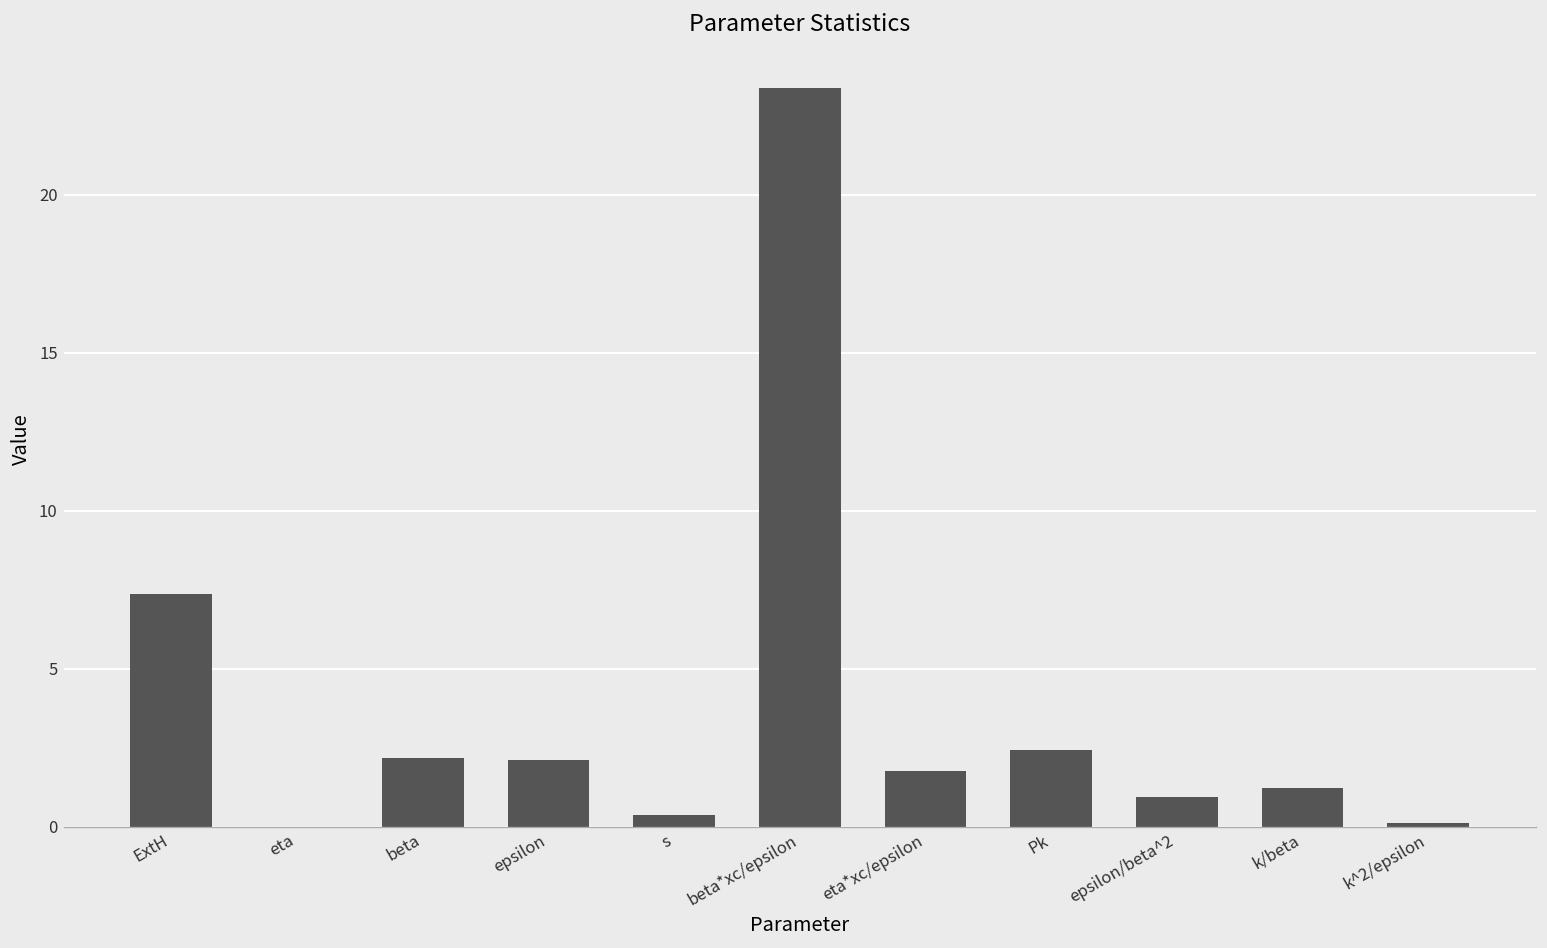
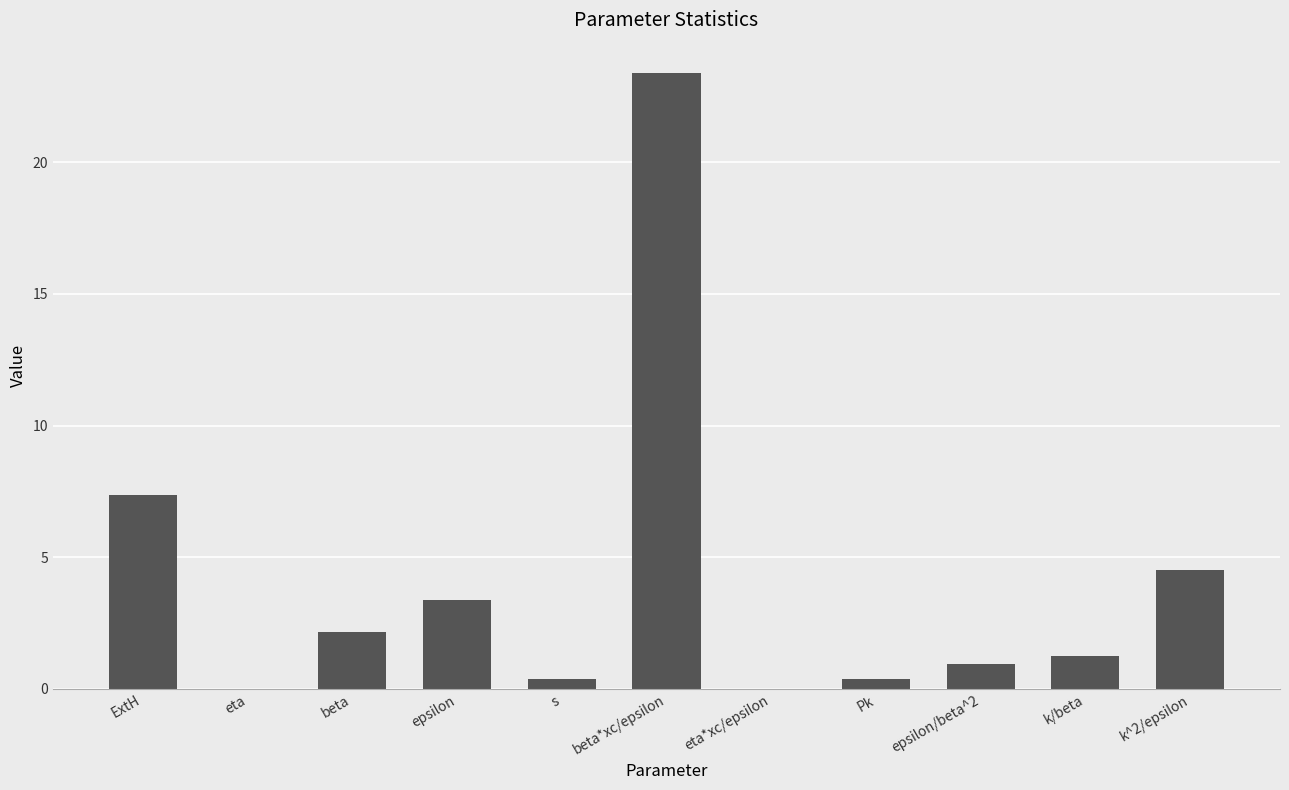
  {
    "ExtH": 7.4,
    "beta": 2.2,
-   "epsilon": 2.1,
+   "epsilon": 3.4,
    "s": 0.4,
    "beta*xc/epsilon": 23.4,
-   "eta*xc/epsilon": 1.8,
-   "Pk": 2.4,
+   "eta*xc/epsilon": 0.0,
+   "Pk": 0.4,
    "epsilon/beta^2": 0.9,
    "k/beta": 1.2,
-   "k^2/epsilon": 0.1
+   "k^2/epsilon": 4.5
  }
